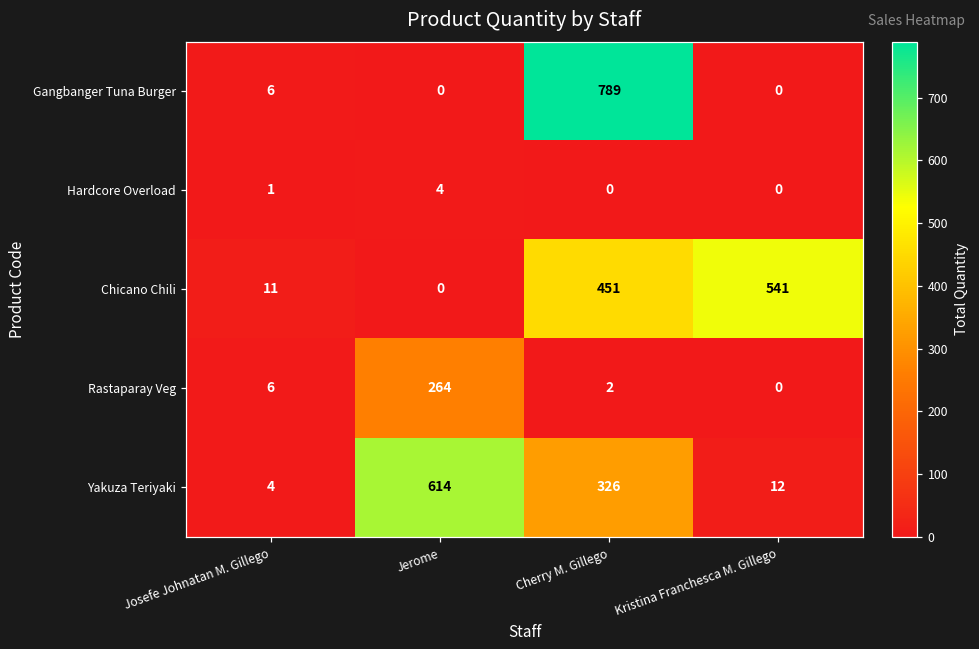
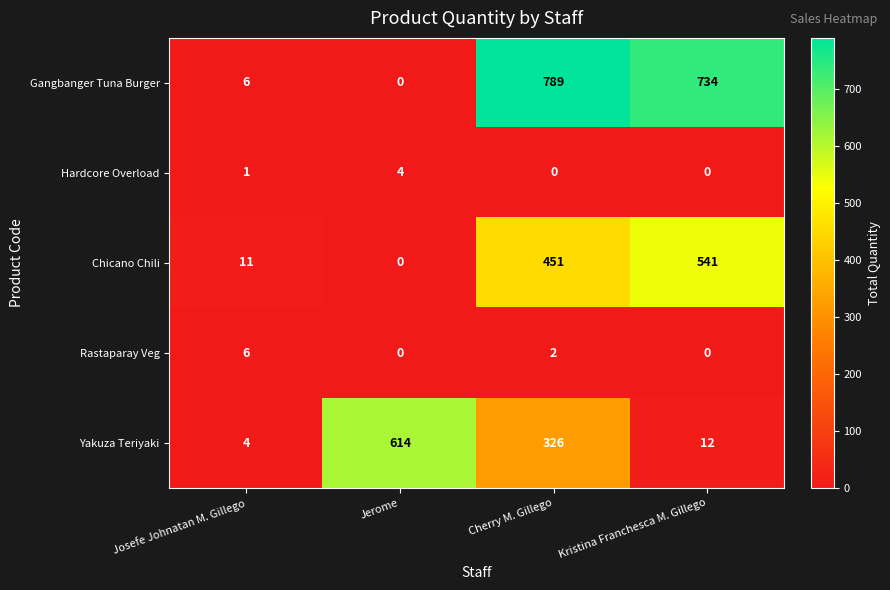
  {
    "Gangbanger Tuna Burger": {
      "Josefe Johnatan M. Gillego": 6,
      "Jerome": 0,
      "Cherry M. Gillego": 789,
-     "Kristina Franchesca M. Gillego": 0
+     "Kristina Franchesca M. Gillego": 734
    },
    "Hardcore Overload": {
      "Josefe Johnatan M. Gillego": 1,
      "Jerome": 4,
      "Cherry M. Gillego": 0,
      "Kristina Franchesca M. Gillego": 0
    },
    "Chicano Chili": {
      "Josefe Johnatan M. Gillego": 11,
      "Jerome": 0,
      "Cherry M. Gillego": 451,
      "Kristina Franchesca M. Gillego": 541
    },
    "Rastaparay Veg": {
      "Josefe Johnatan M. Gillego": 6,
-     "Jerome": 264,
+     "Jerome": 0,
      "Cherry M. Gillego": 2,
      "Kristina Franchesca M. Gillego": 0
    },
    "Yakuza Teriyaki": {
      "Josefe Johnatan M. Gillego": 4,
      "Jerome": 614,
      "Cherry M. Gillego": 326,
      "Kristina Franchesca M. Gillego": 12
    }
  }
